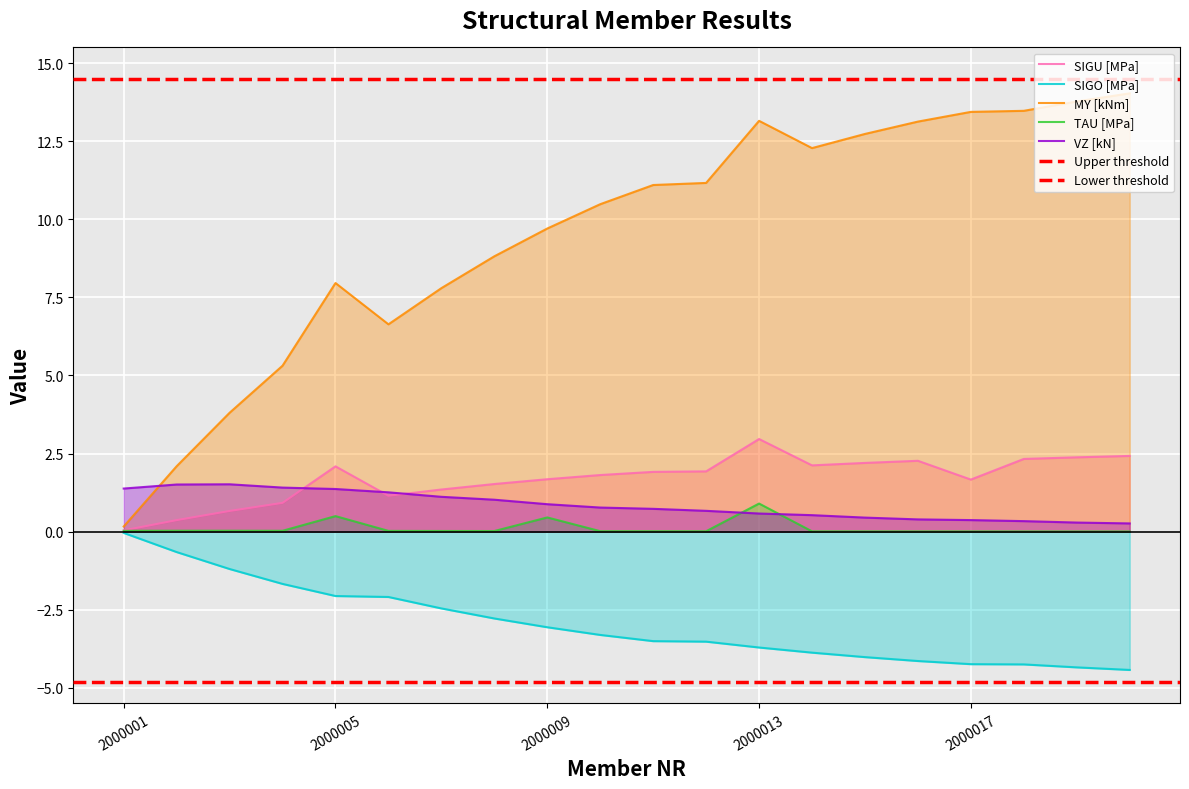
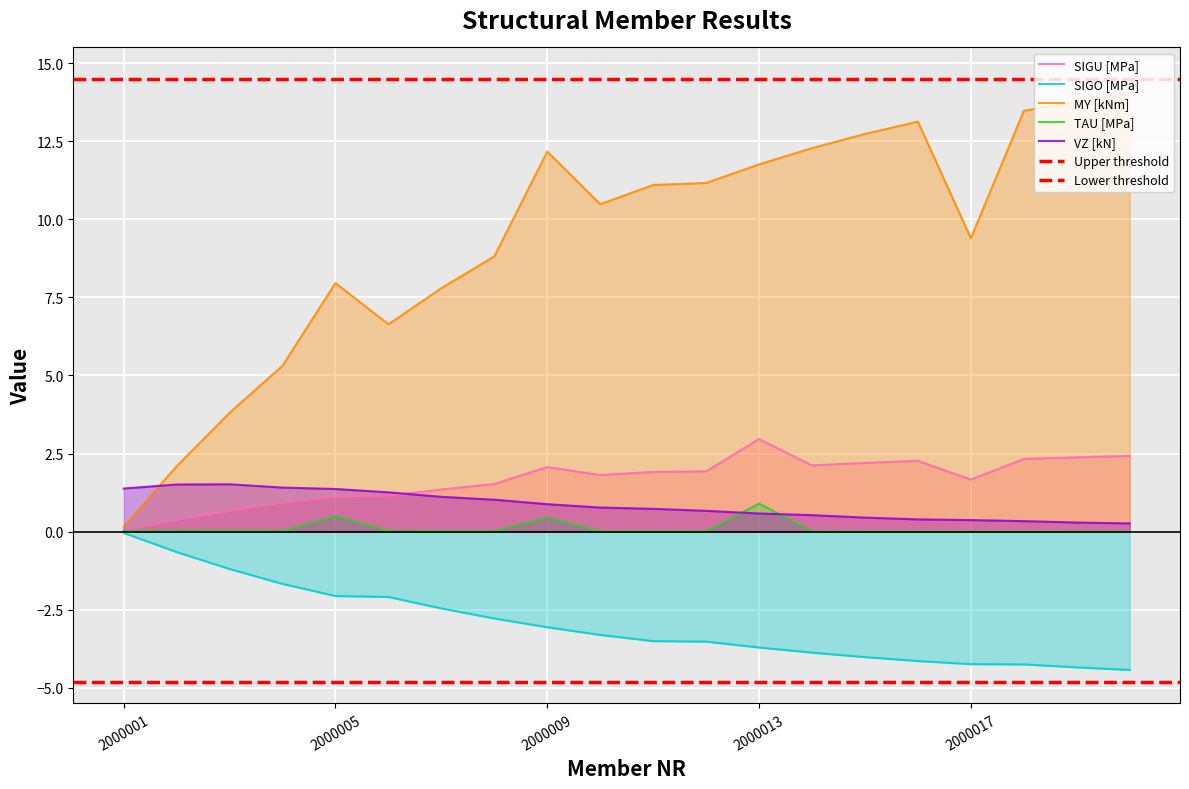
  {
    "SIGU [MPa]": {
-     "2000005": 2.1,
-     "2000009": 1.7,
+     "2000005": 1.1,
+     "2000009": 2.1,
      "2000013": 3.0,
      "2000017": 1.7
    },
    "MY [kNm]": {
      "2000001": 0.2,
      "2000005": 8.0,
-     "2000009": 9.7,
-     "2000013": 13.2,
-     "2000017": 13.4
+     "2000009": 12.2,
+     "2000013": 11.8,
+     "2000017": 9.4
    },
    "TAU [MPa]": {
      "2000005": 0.5,
      "2000009": 0.5,
      "2000013": 0.9
    },
    "VZ [kN]": {
      "2000001": 1.4,
      "2000005": 1.4,
      "2000009": 0.9,
      "2000013": 0.6,
      "2000017": 0.4
    }
  }
